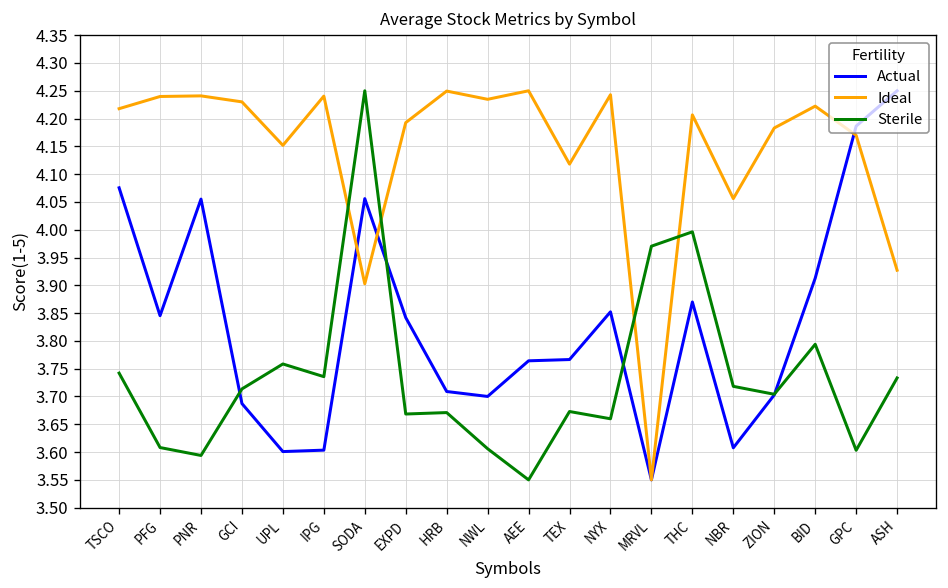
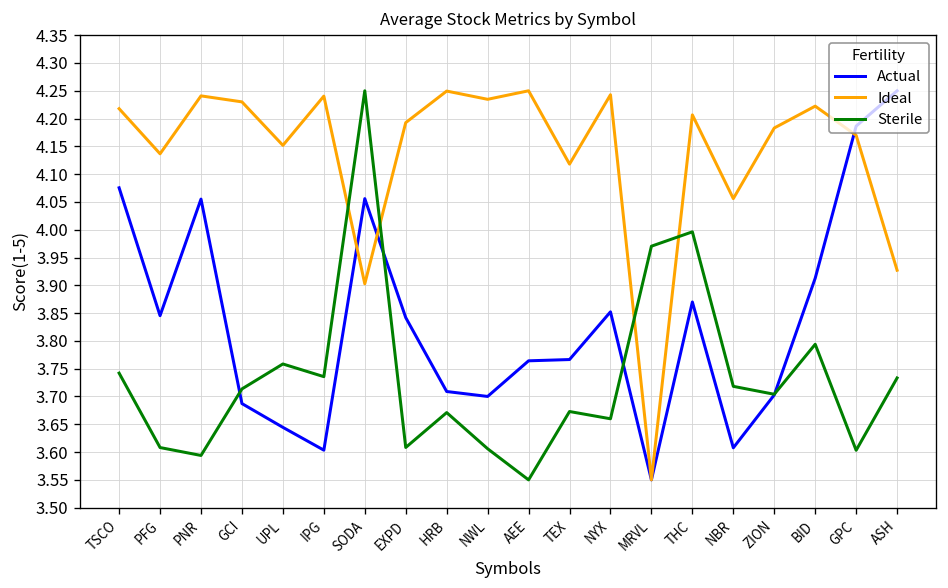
  {
    "Actual": {
      "TSCO": 4.08,
      "PFG": 3.85,
      "PNR": 4.06,
      "GCI": 3.69,
-     "UPL": 3.60,
+     "UPL": 3.64,
      "IPG": 3.60,
      "SODA": 4.06,
      "EXPD": 3.84,
      "HRB": 3.71,
      "NWL": 3.70,
      "AEE": 3.76,
      "TEX": 3.77,
      "NYX": 3.85,
      "THC": 3.87,
      "NBR": 3.61,
      "BID": 3.91
    },
    "Ideal": {
      "TSCO": 4.22,
-     "PFG": 4.24,
+     "PFG": 4.14,
      "PNR": 4.24,
      "GCI": 4.23,
      "UPL": 4.15,
      "IPG": 4.24,
      "SODA": 3.90,
      "EXPD": 4.19,
      "HRB": 4.25,
      "NWL": 4.23,
      "AEE": 4.25,
      "TEX": 4.12,
      "NYX": 4.24,
      "THC": 4.21,
      "NBR": 4.06,
      "ZION": 4.18,
      "BID": 4.22,
      "ASH": 3.93
    },
    "Sterile": {
      "TSCO": 3.74,
      "PFG": 3.61,
      "PNR": 3.59,
      "GCI": 3.71,
      "UPL": 3.76,
      "IPG": 3.74,
      "SODA": 4.25,
-     "EXPD": 3.67,
+     "EXPD": 3.61,
      "HRB": 3.67,
      "NWL": 3.61,
      "AEE": 3.55,
      "TEX": 3.67,
      "NYX": 3.66,
      "MRVL": 3.97,
      "THC": 4.00,
      "NBR": 3.72,
      "BID": 3.79,
      "GPC": 3.60,
      "ASH": 3.73
    }
  }
